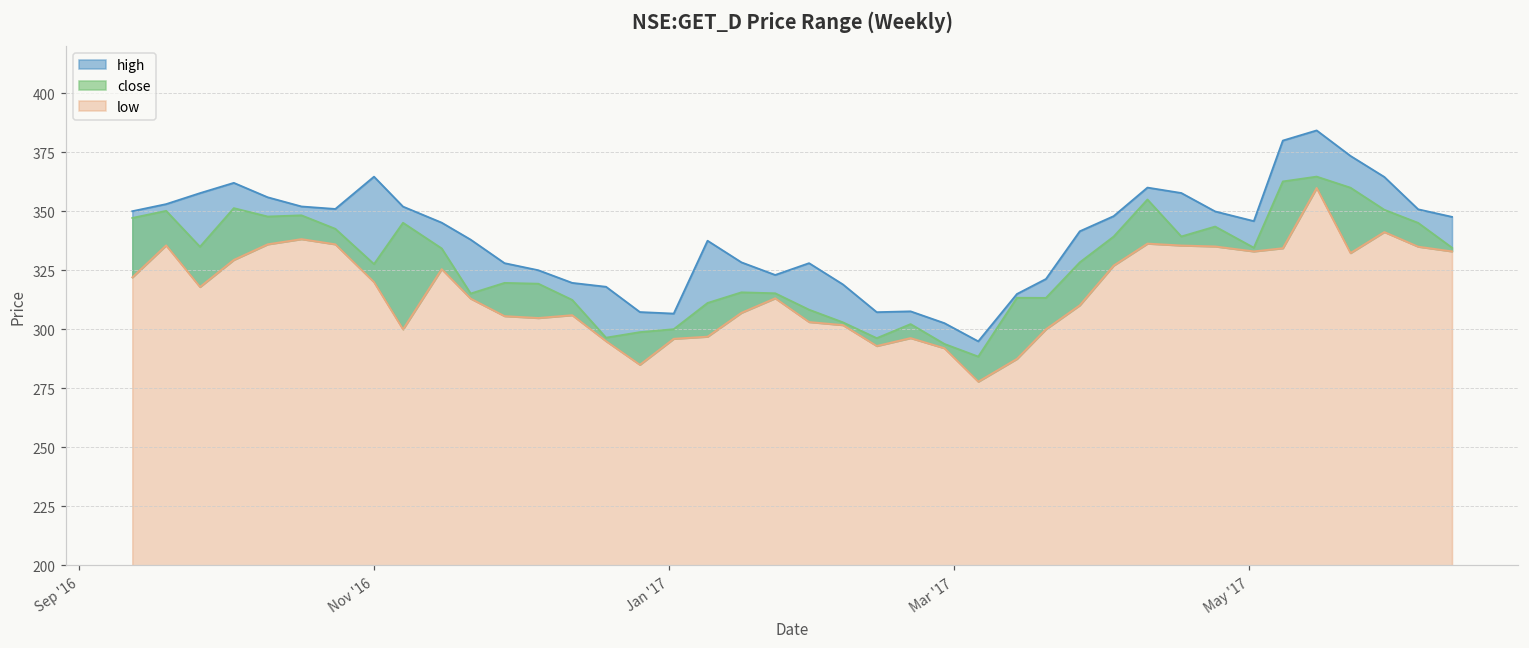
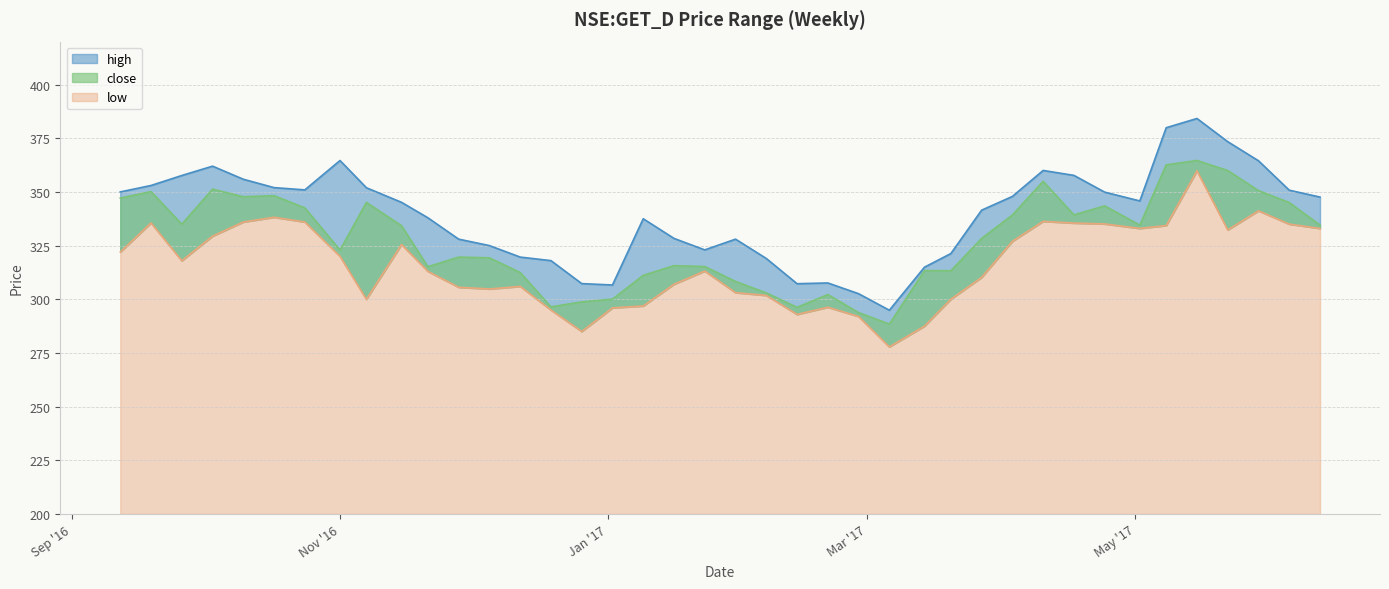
  {
    "high": {
      "Nov '16": 365
    },
    "close": {
-     "Nov '16": 328
+     "Nov '16": 323
    },
    "low": {
      "Nov '16": 320
    }
  }
